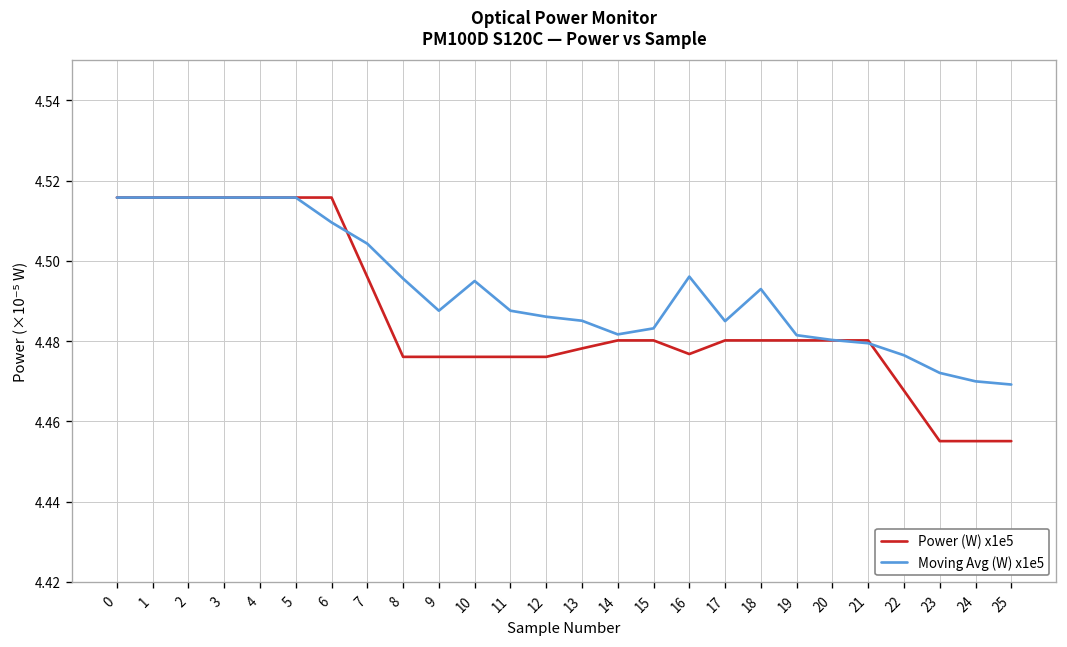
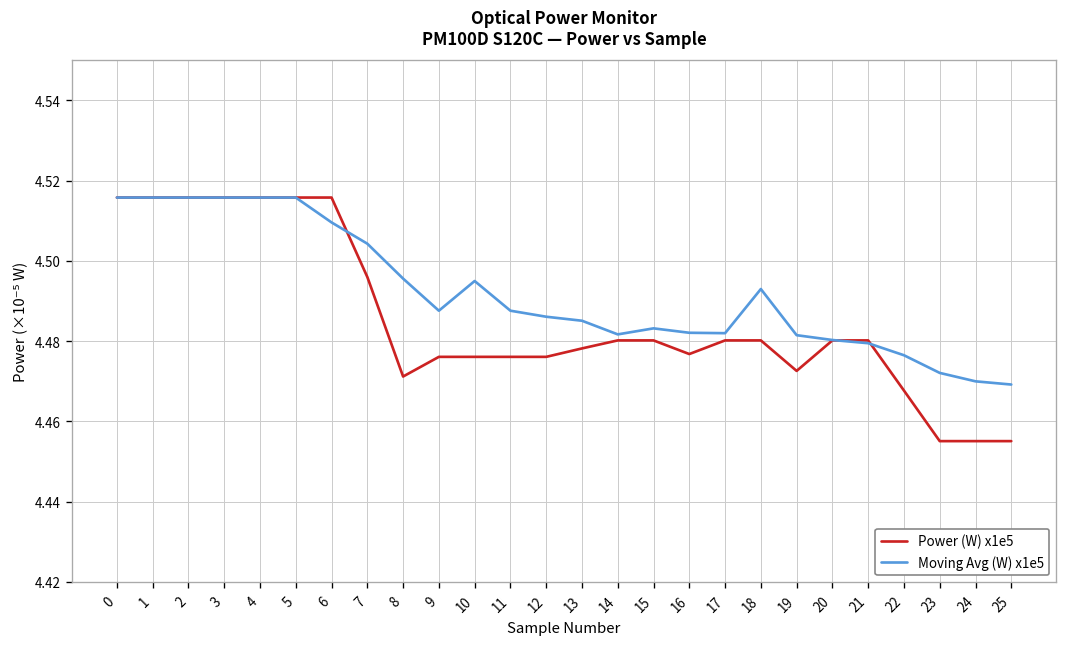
  {
    "Power (W) x1e5": {
      "6": 4.516,
      "7": 4.496,
-     "8": 4.476,
+     "8": 4.471,
      "9": 4.476,
      "10": 4.476,
      "11": 4.476,
      "12": 4.476,
      "13": 4.478,
      "14": 4.480,
      "15": 4.480,
      "16": 4.477,
      "17": 4.480,
      "18": 4.480,
-     "19": 4.480,
+     "19": 4.473,
      "22": 4.468,
      "23": 4.455,
      "24": 4.455,
      "25": 4.455
    },
    "Moving Avg (W) x1e5": {
      "6": 4.510,
      "7": 4.504,
      "8": 4.496,
      "9": 4.488,
      "10": 4.495,
      "11": 4.488,
      "12": 4.486,
      "13": 4.485,
      "14": 4.482,
      "15": 4.483,
-     "16": 4.496,
-     "17": 4.485,
+     "16": 4.482,
+     "17": 4.482,
      "18": 4.493,
      "19": 4.482,
      "22": 4.477,
      "23": 4.472,
      "24": 4.470,
      "25": 4.469
    }
  }
